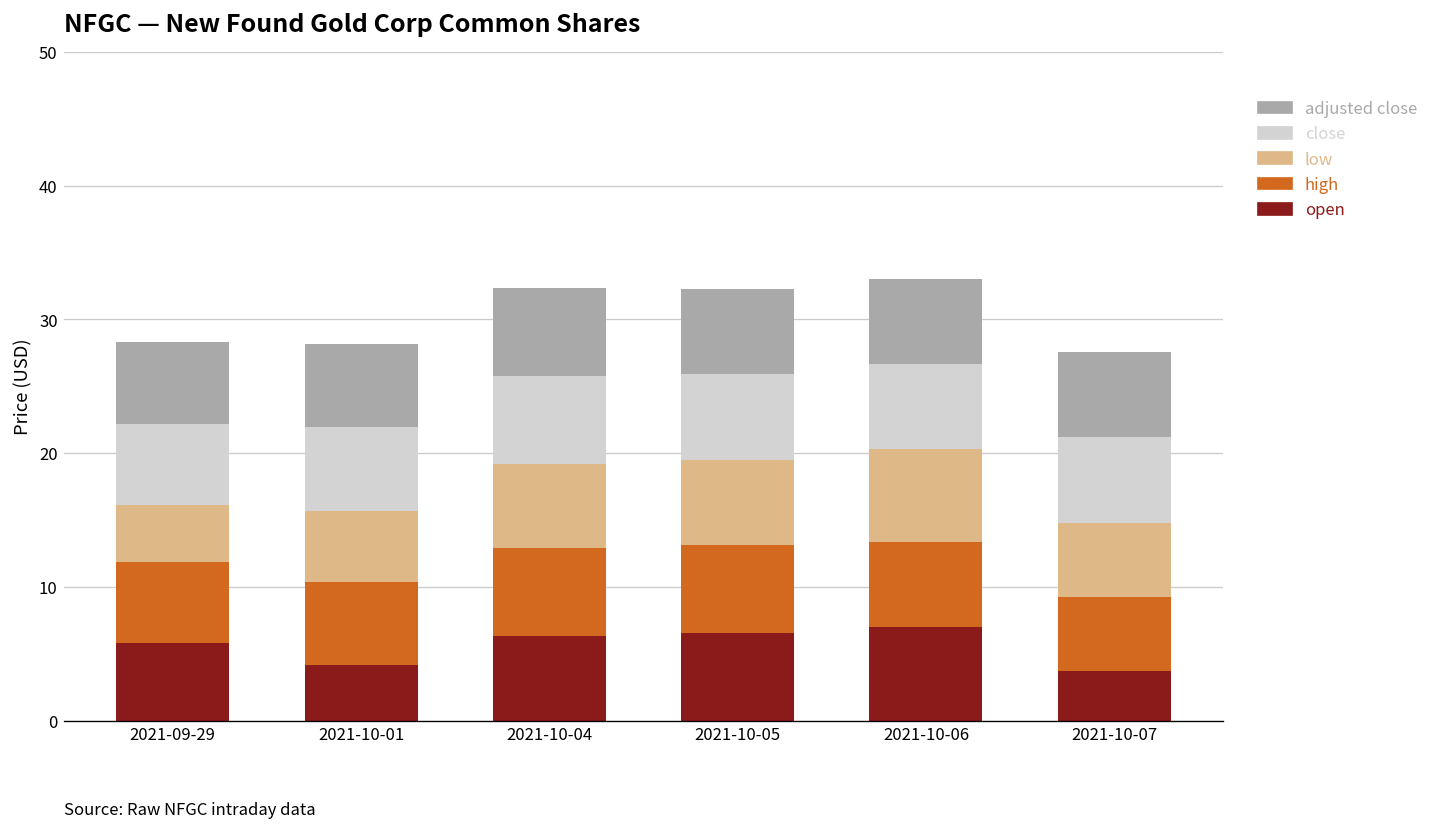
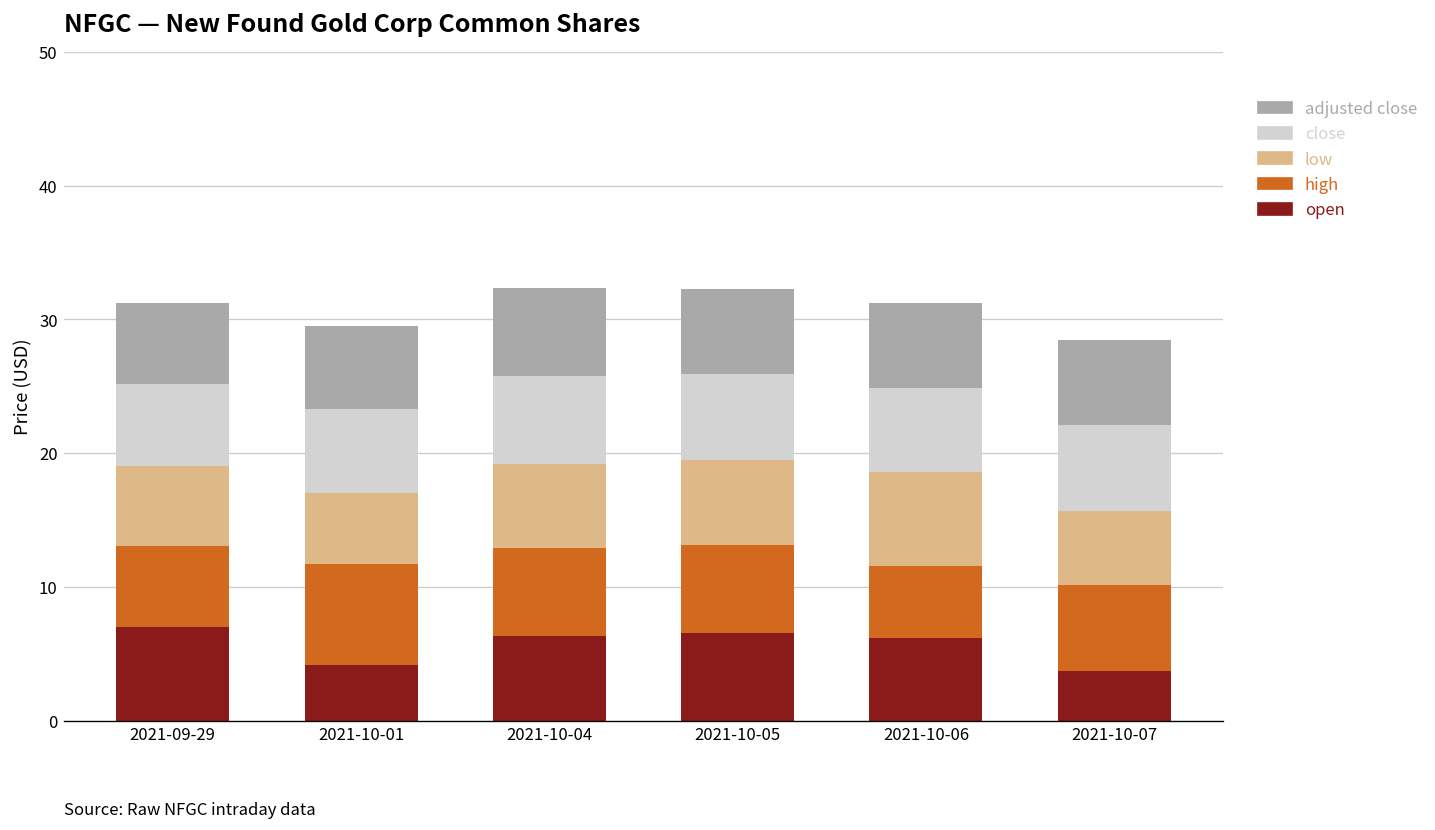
  {
    "open": {
-     "2021-09-29": 5.8,
+     "2021-09-29": 7.0,
      "2021-10-01": 4.2,
      "2021-10-04": 6.3,
      "2021-10-05": 6.6,
-     "2021-10-06": 7.0,
+     "2021-10-06": 6.2,
      "2021-10-07": 3.7
    },
    "high": {
      "2021-09-29": 6.1,
-     "2021-10-01": 6.2,
+     "2021-10-01": 7.5,
      "2021-10-04": 6.6,
      "2021-10-05": 6.6,
-     "2021-10-06": 6.4,
-     "2021-10-07": 5.5
+     "2021-10-06": 5.4,
+     "2021-10-07": 6.4
    },
    "low": {
-     "2021-09-29": 4.2,
+     "2021-09-29": 6.0,
      "2021-10-01": 5.3,
      "2021-10-04": 6.3,
      "2021-10-05": 6.3,
      "2021-10-06": 7.0,
      "2021-10-07": 5.5
    },
    "adjusted close": {
      "2021-09-29": 6.1,
      "2021-10-01": 6.3,
      "2021-10-04": 6.5,
      "2021-10-05": 6.4,
      "2021-10-06": 6.3,
      "2021-10-07": 6.4
    }
  }
